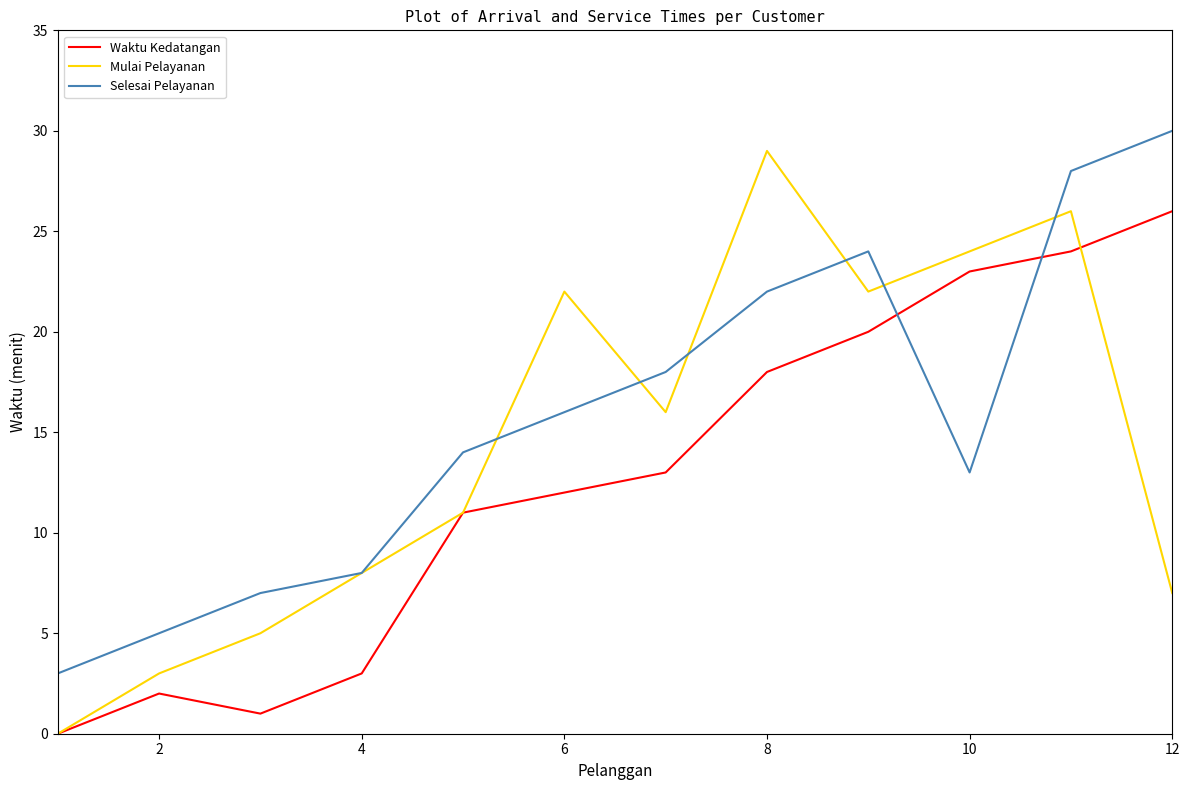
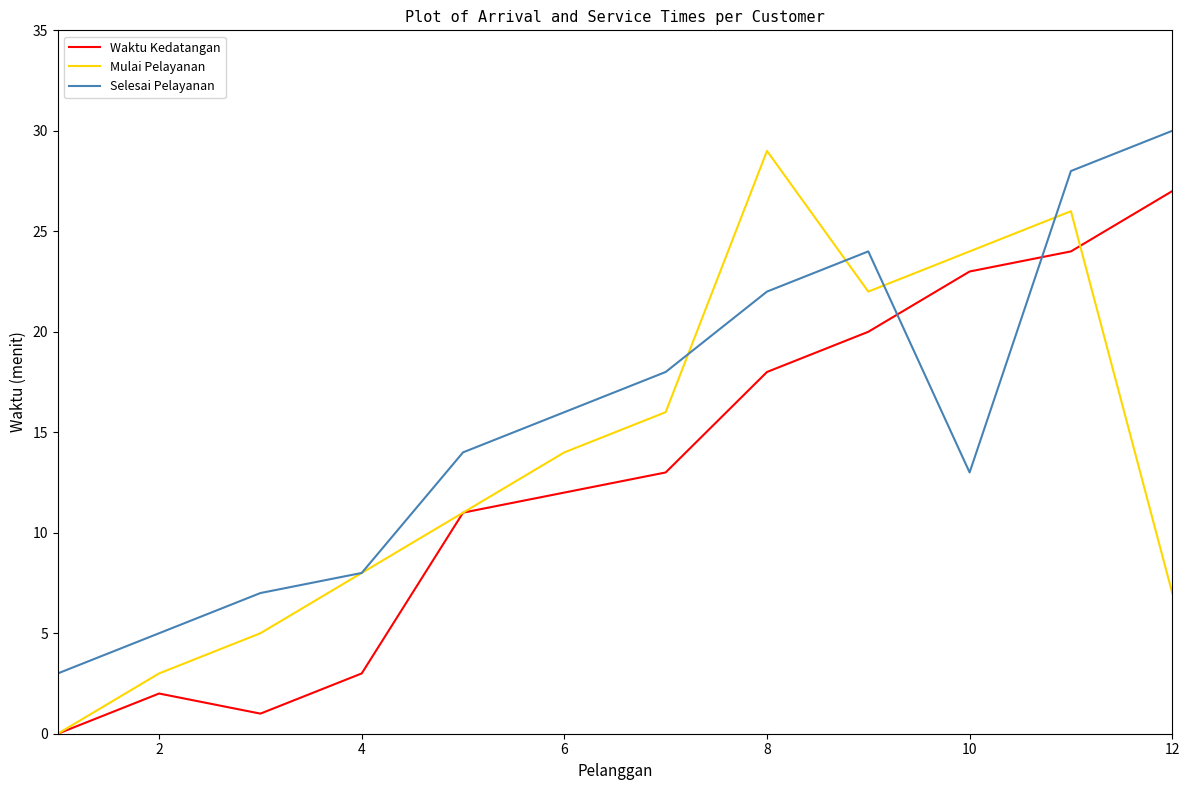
  {
    "Waktu Kedatangan": {
      "2": 2,
      "4": 3,
      "6": 12,
      "8": 18,
      "10": 23,
-     "12": 26
+     "12": 27
    },
    "Mulai Pelayanan": {
      "2": 3,
-     "6": 22,
+     "6": 14,
      "8": 29,
      "10": 24,
      "12": 7
    },
    "Selesai Pelayanan": {
      "2": 5,
      "6": 16,
      "8": 22,
      "10": 13,
      "12": 30
    }
  }
